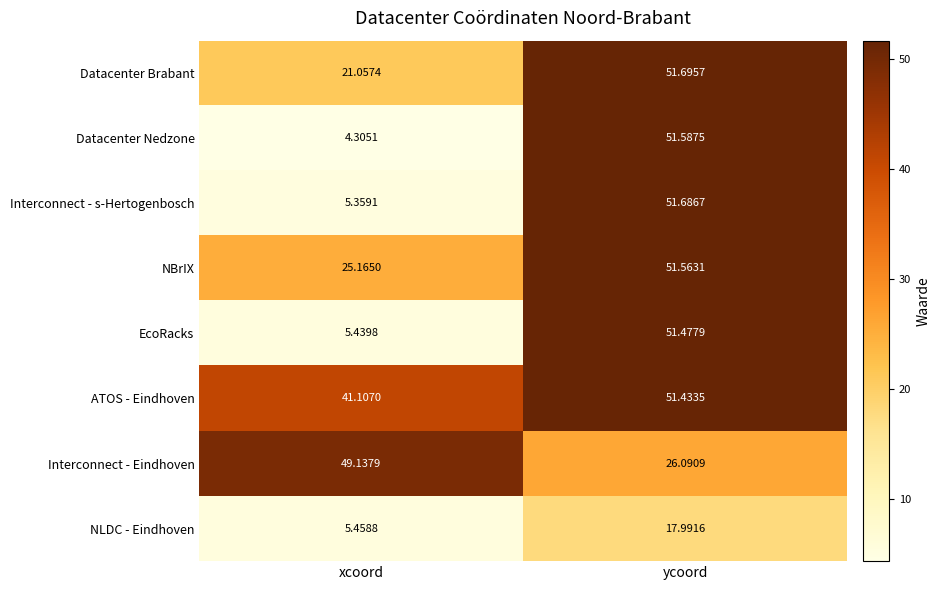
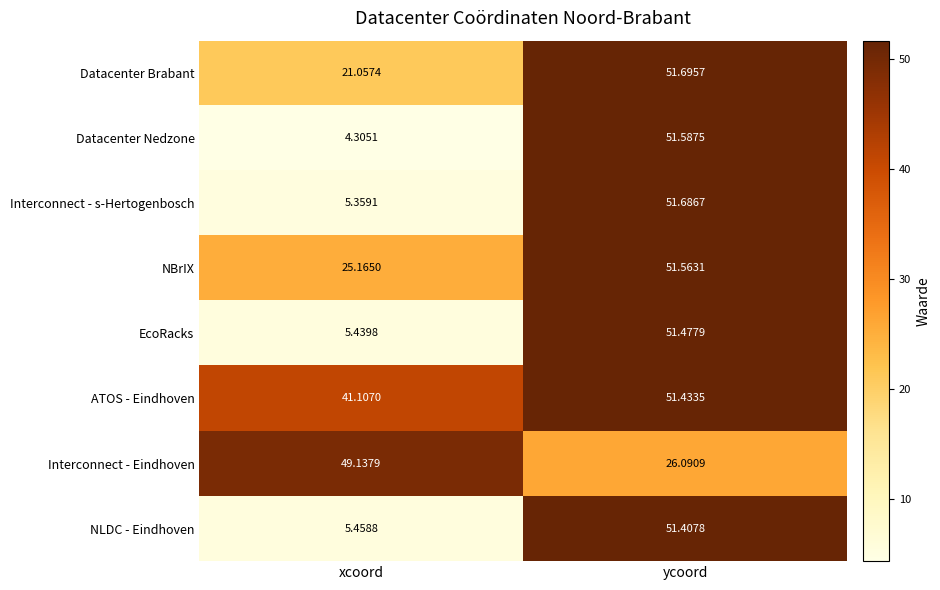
  {
    "Datacenter Brabant": {
      "xcoord": 21.0574,
      "ycoord": 51.6957
    },
    "Datacenter Nedzone": {
      "xcoord": 4.3051,
      "ycoord": 51.5875
    },
    "Interconnect - s-Hertogenbosch": {
      "xcoord": 5.3591,
      "ycoord": 51.6867
    },
    "NBrIX": {
      "xcoord": 25.1650,
      "ycoord": 51.5631
    },
    "EcoRacks": {
      "xcoord": 5.4398,
      "ycoord": 51.4779
    },
    "ATOS - Eindhoven": {
      "xcoord": 41.1070,
      "ycoord": 51.4335
    },
    "Interconnect - Eindhoven": {
      "xcoord": 49.1379,
      "ycoord": 26.0909
    },
    "NLDC - Eindhoven": {
      "xcoord": 5.4588,
-     "ycoord": 17.9916
+     "ycoord": 51.4078
    }
  }
